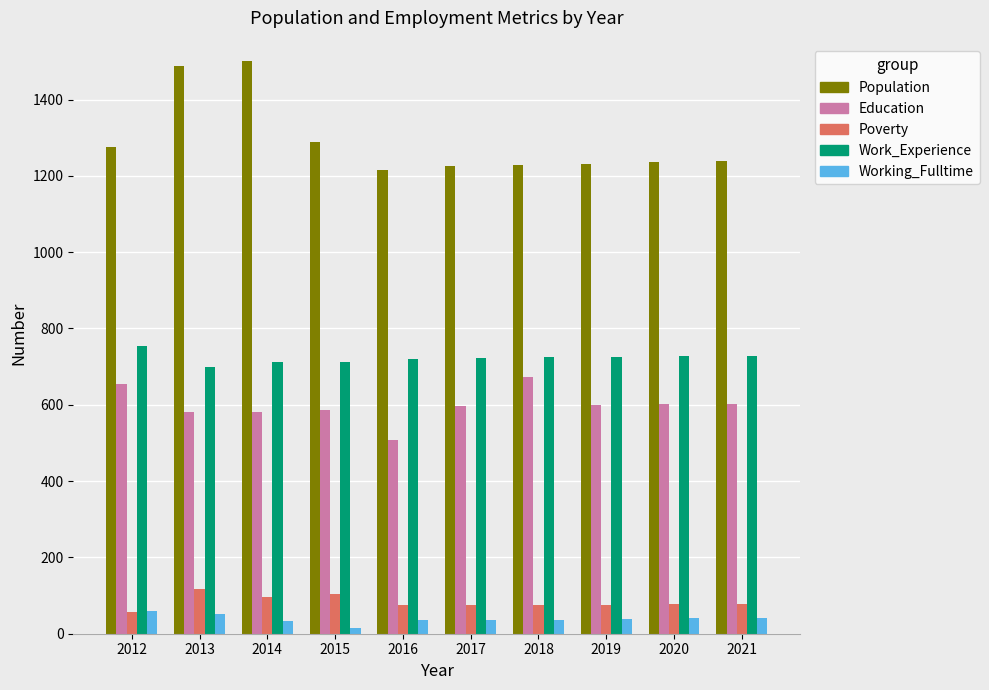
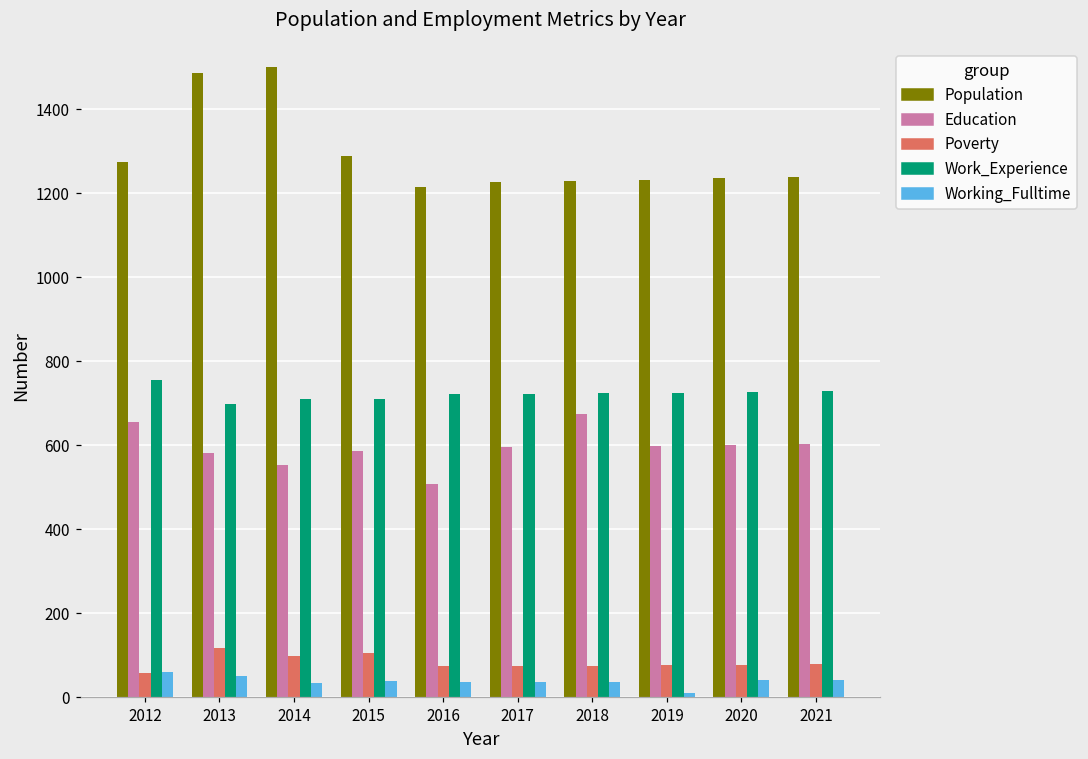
  {
    "Population": {
      "2012": 1280,
      "2013": 1490,
      "2014": 1500,
      "2015": 1290,
      "2016": 1220,
      "2017": 1230,
      "2018": 1230,
      "2019": 1230,
      "2020": 1240,
      "2021": 1240
    },
    "Education": {
      "2012": 660,
      "2013": 580,
-     "2014": 580,
+     "2014": 550,
      "2015": 590,
      "2016": 510,
      "2017": 600,
      "2018": 670,
      "2019": 600,
      "2020": 600,
      "2021": 600
    },
    "Poverty": {
      "2012": 60,
      "2013": 120,
      "2014": 100,
      "2015": 100,
      "2016": 70,
      "2017": 70,
      "2018": 80,
      "2019": 80,
      "2020": 80,
      "2021": 80
    },
    "Work_Experience": {
      "2012": 760,
      "2013": 700,
      "2014": 710,
      "2015": 710,
      "2016": 720,
      "2017": 720,
      "2018": 720,
      "2019": 730,
      "2020": 730,
      "2021": 730
    },
    "Working_Fulltime": {
      "2012": 60,
      "2013": 50,
      "2014": 30,
-     "2015": 20,
+     "2015": 40,
      "2016": 40,
      "2017": 40,
      "2018": 40,
-     "2019": 40,
+     "2019": 10,
      "2020": 40,
      "2021": 40
    }
  }
